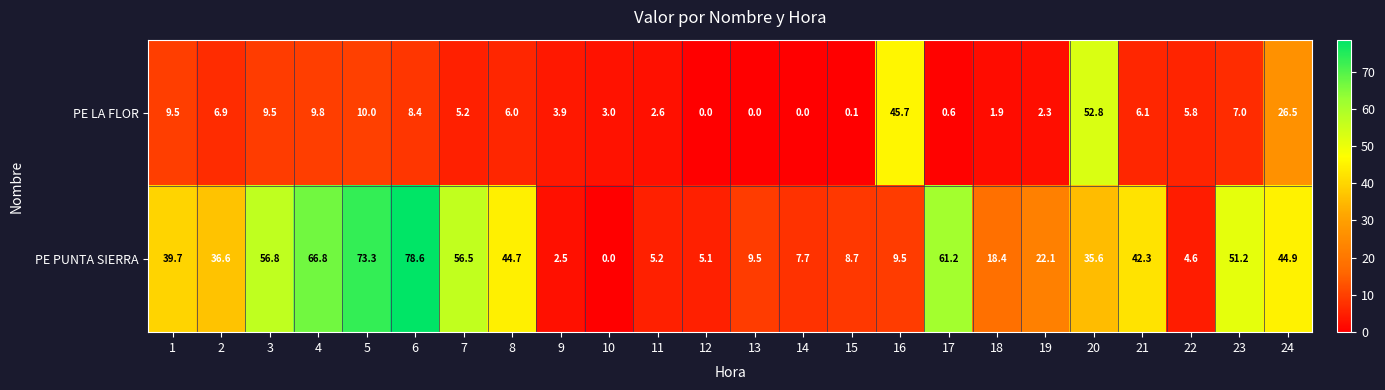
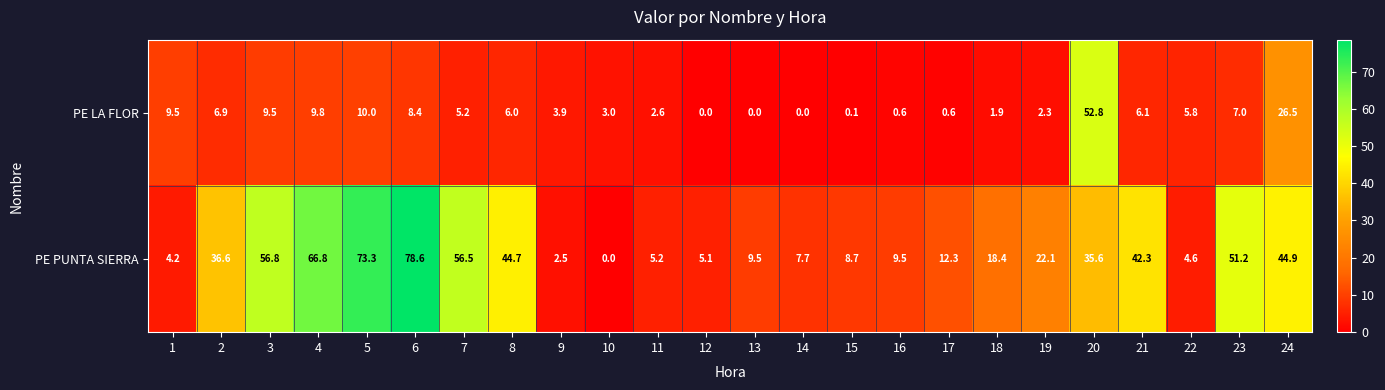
  {
    "PE LA FLOR": {
      "1": 9.5,
      "2": 6.9,
      "3": 9.5,
      "4": 9.8,
      "5": 10.0,
      "6": 8.4,
      "7": 5.2,
      "8": 6.0,
      "9": 3.9,
      "10": 3.0,
      "11": 2.6,
      "12": 0.0,
      "13": 0.0,
      "14": 0.0,
      "15": 0.1,
-     "16": 45.7,
+     "16": 0.6,
      "17": 0.6,
      "18": 1.9,
      "19": 2.3,
      "20": 52.8,
      "21": 6.1,
      "22": 5.8,
      "23": 7.0,
      "24": 26.5
    },
    "PE PUNTA SIERRA": {
-     "1": 39.7,
+     "1": 4.2,
      "2": 36.6,
      "3": 56.8,
      "4": 66.8,
      "5": 73.3,
      "6": 78.6,
      "7": 56.5,
      "8": 44.7,
      "9": 2.5,
      "10": 0.0,
      "11": 5.2,
      "12": 5.1,
      "13": 9.5,
      "14": 7.7,
      "15": 8.7,
      "16": 9.5,
-     "17": 61.2,
+     "17": 12.3,
      "18": 18.4,
      "19": 22.1,
      "20": 35.6,
      "21": 42.3,
      "22": 4.6,
      "23": 51.2,
      "24": 44.9
    }
  }
